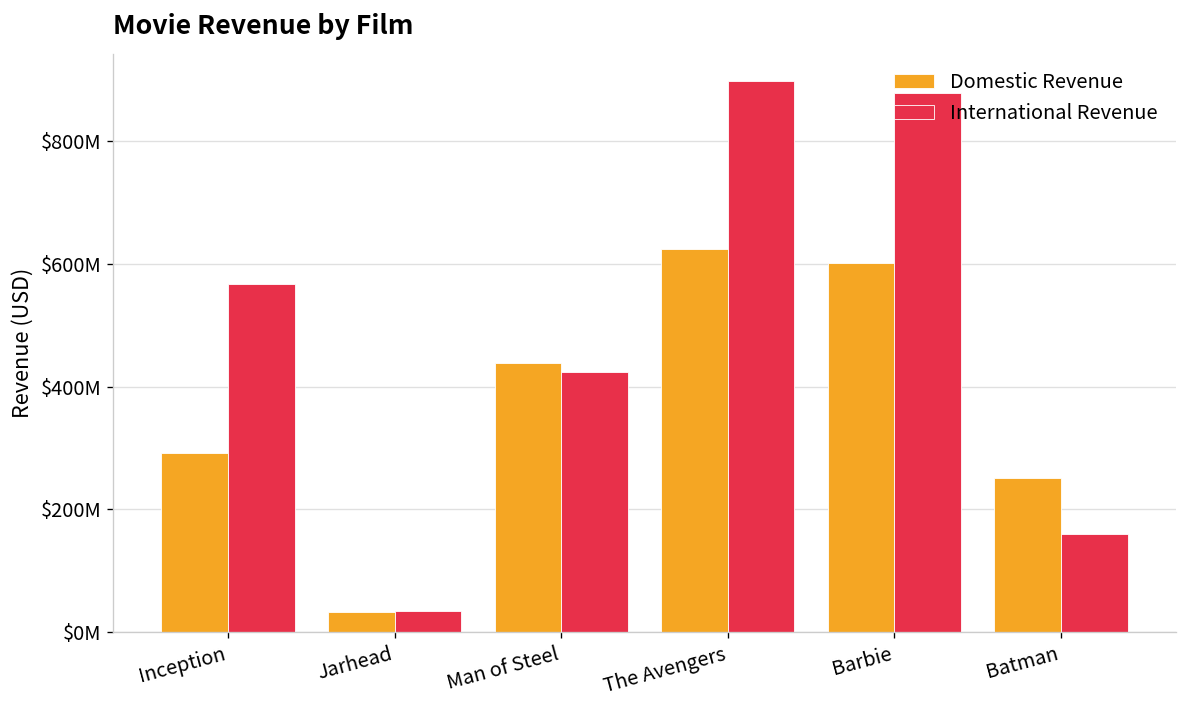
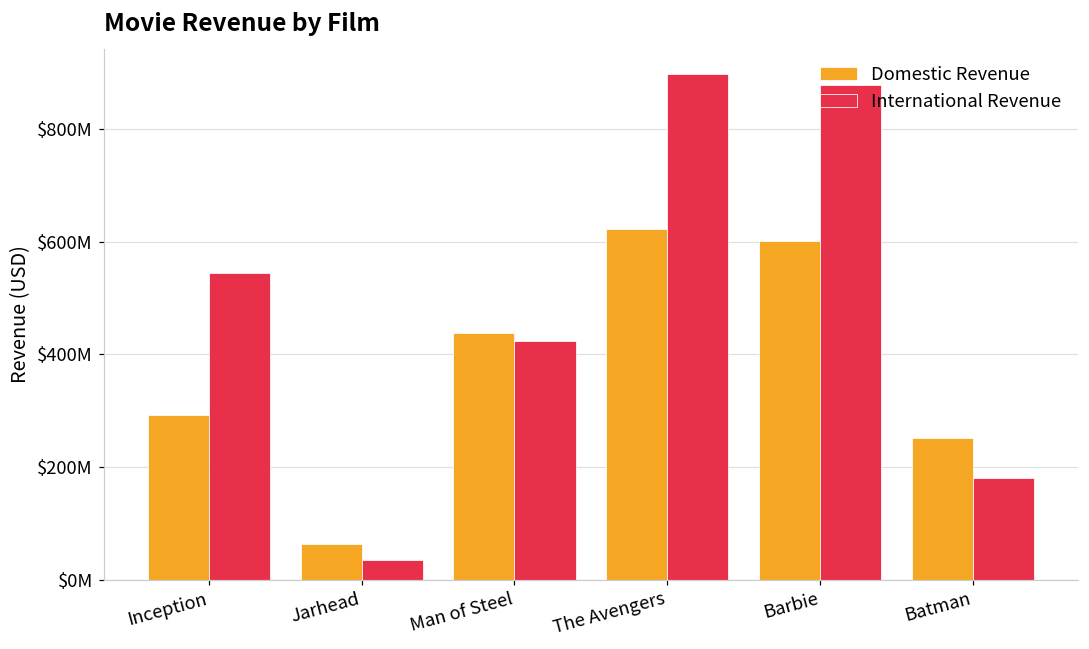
  {
    "Domestic Revenue": {
      "Inception": "$290000000",
-     "Jarhead": "$30000000",
+     "Jarhead": "$60000000",
      "Man of Steel": "$440000000",
      "The Avengers": "$620000000",
      "Barbie": "$600000000",
      "Batman": "$250000000"
    },
    "International Revenue": {
-     "Inception": "$570000000",
+     "Inception": "$540000000",
      "Jarhead": "$30000000",
      "Man of Steel": "$420000000",
      "The Avengers": "$900000000",
      "Barbie": "$880000000",
-     "Batman": "$160000000"
+     "Batman": "$180000000"
    }
  }
